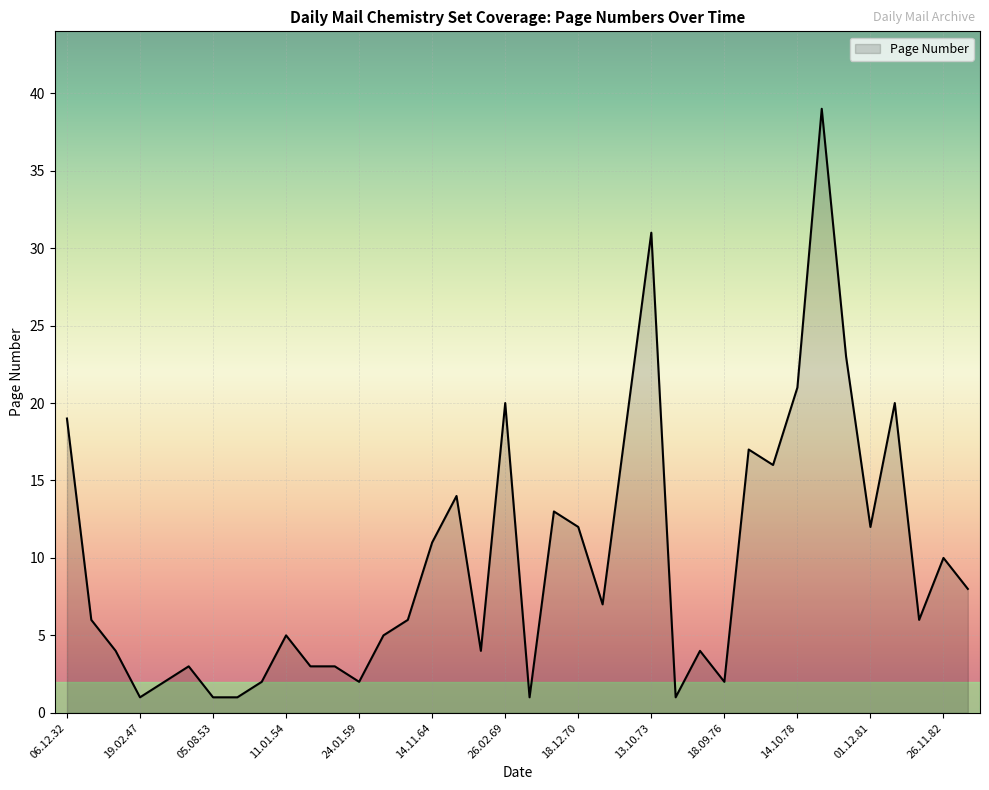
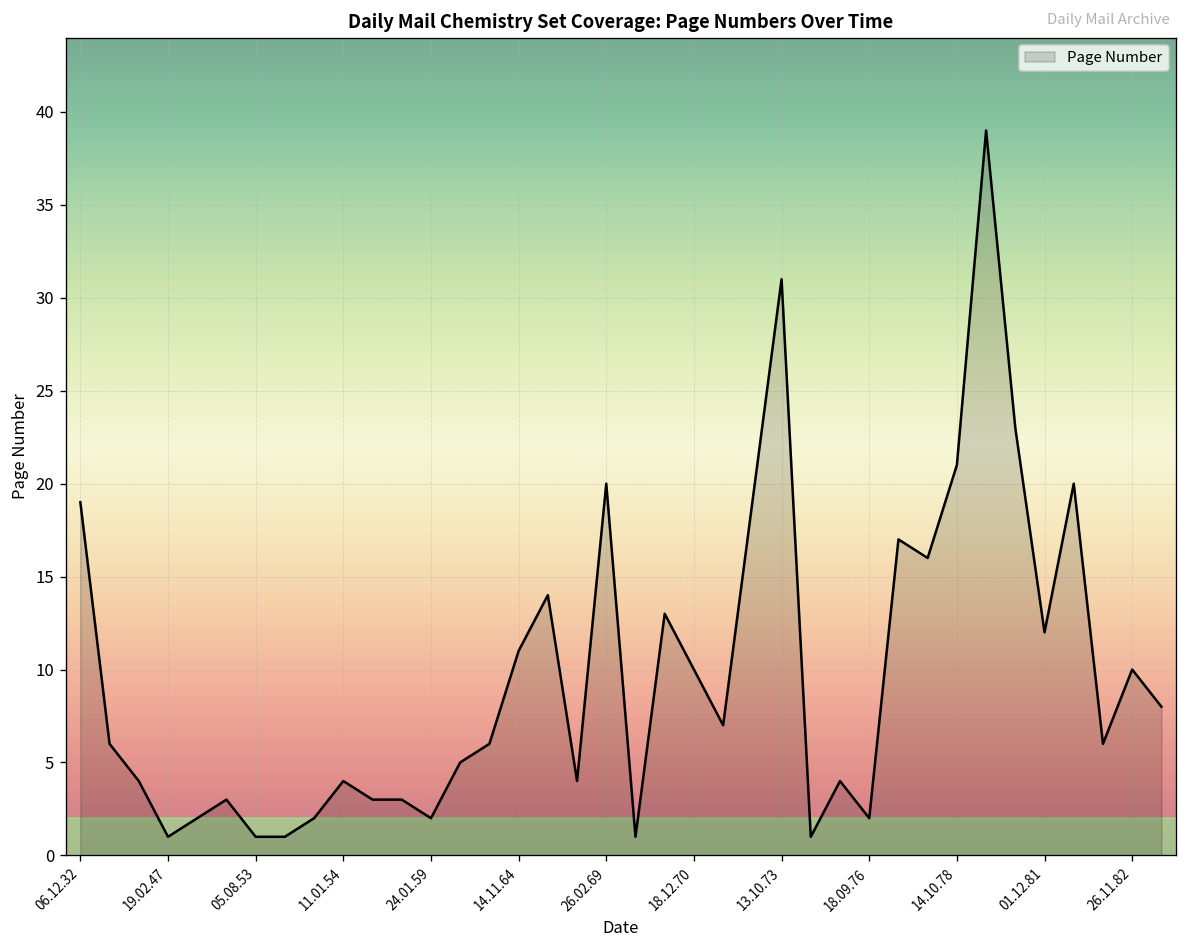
  {
    "06.12.32": 19,
-   "11.01.54": 5,
+   "11.01.54": 4,
    "14.11.64": 11,
    "26.02.69": 20,
-   "18.12.70": 12,
+   "18.12.70": 10,
    "13.10.73": 31,
    "14.10.78": 21,
    "01.12.81": 12,
    "26.11.82": 10
  }
